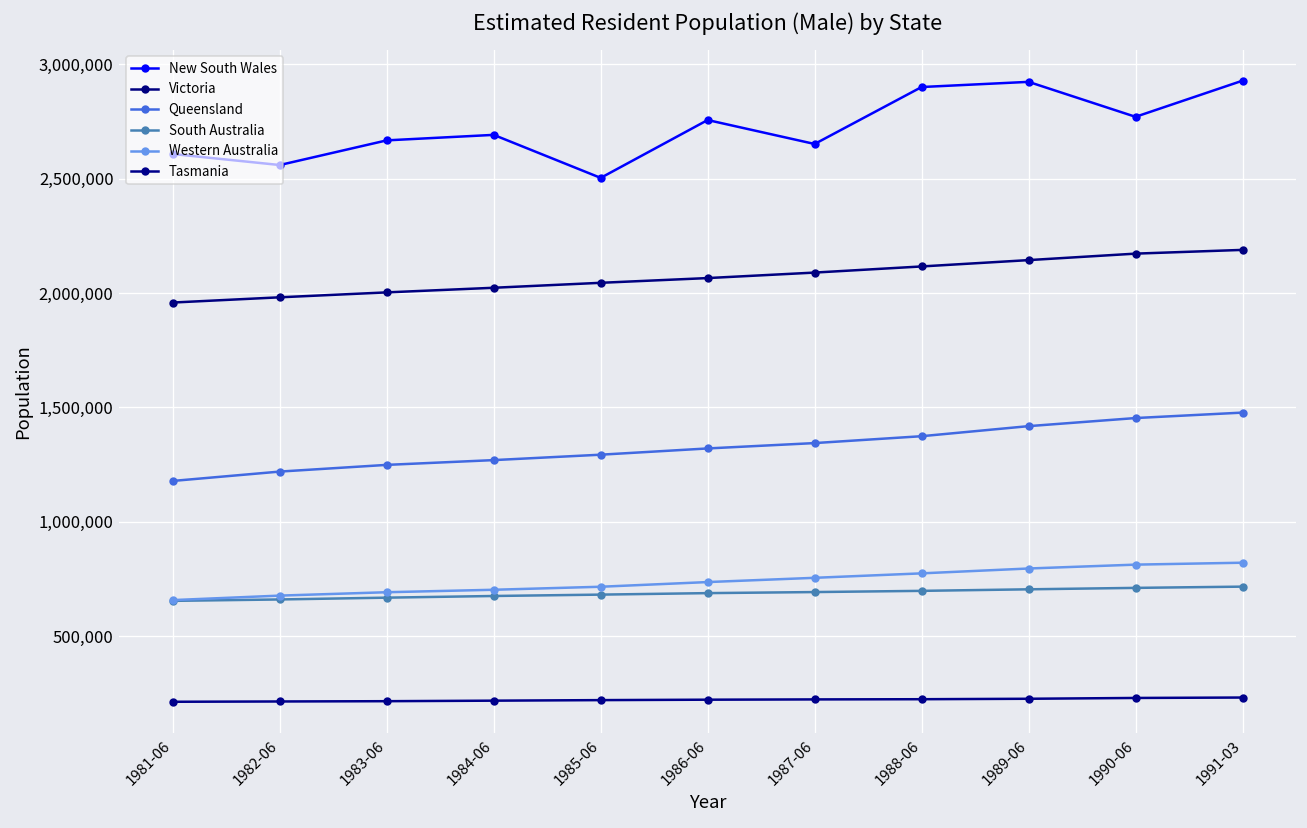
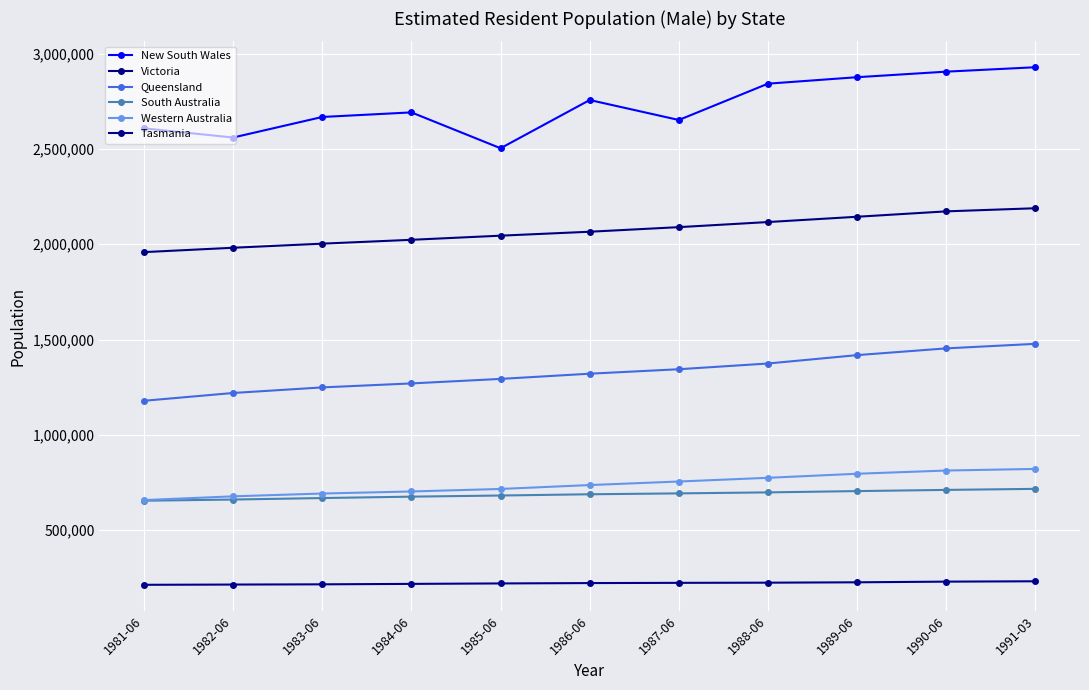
  {
    "New South Wales": {
      "1983-06": "2,670,000",
      "1984-06": "2,690,000",
      "1985-06": "2,500,000",
      "1986-06": "2,760,000",
      "1987-06": "2,650,000",
-     "1988-06": "2,900,000",
-     "1989-06": "2,920,000",
-     "1990-06": "2,770,000",
+     "1988-06": "2,840,000",
+     "1989-06": "2,880,000",
+     "1990-06": "2,910,000",
      "1991-03": "2,930,000"
    }
  }
